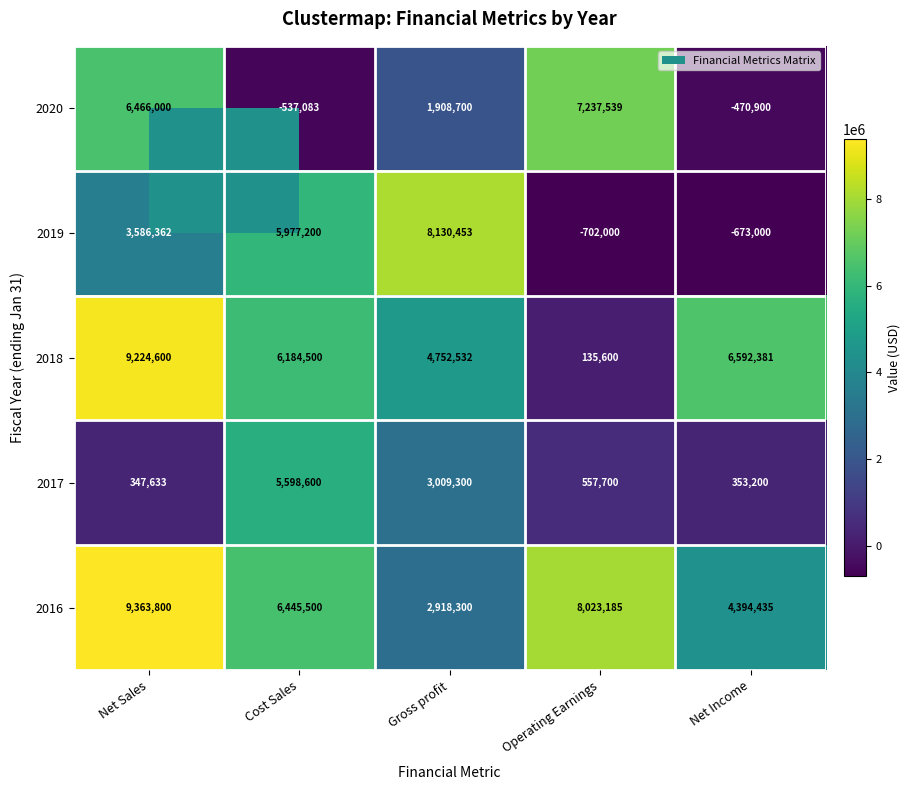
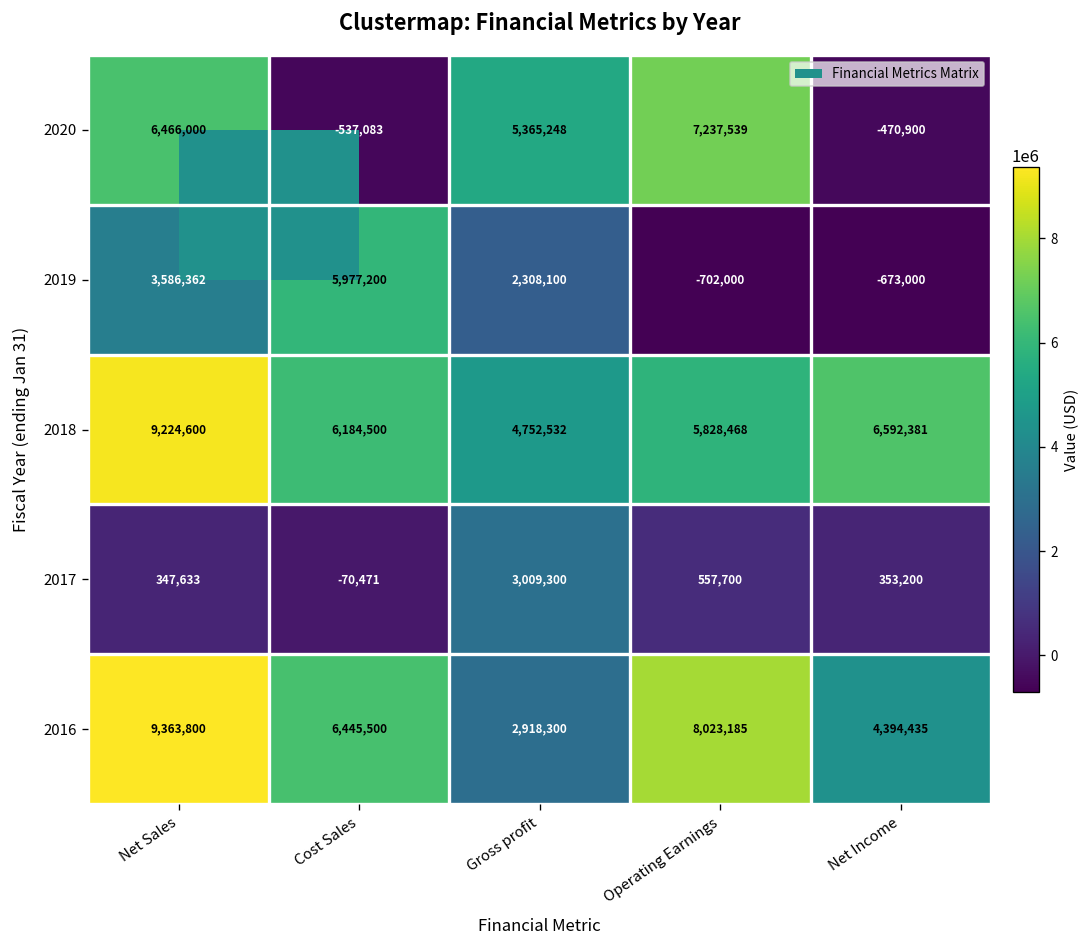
  {
    "2020": {
-     "Gross profit": "1,908,700",
+     "Gross profit": "5,365,248",
      "Operating Earnings": "7,237,539",
      "Net Income": "-470,900"
    },
    "2019": {
-     "Gross profit": "8,130,453",
+     "Gross profit": "2,308,100",
      "Operating Earnings": "-702,000",
      "Net Income": "-673,000"
    },
    "2018": {
      "Net Sales": "9,224,600",
      "Cost Sales": "6,184,500",
      "Gross profit": "4,752,532",
-     "Operating Earnings": "135,600",
+     "Operating Earnings": "5,828,468",
      "Net Income": "6,592,381"
    },
    "2017": {
      "Net Sales": "347,633",
-     "Cost Sales": "5,598,600",
+     "Cost Sales": "-70,471",
      "Gross profit": "3,009,300",
      "Operating Earnings": "557,700",
      "Net Income": "353,200"
    },
    "2016": {
      "Net Sales": "9,363,800",
      "Cost Sales": "6,445,500",
      "Gross profit": "2,918,300",
      "Operating Earnings": "8,023,185",
      "Net Income": "4,394,435"
    }
  }
